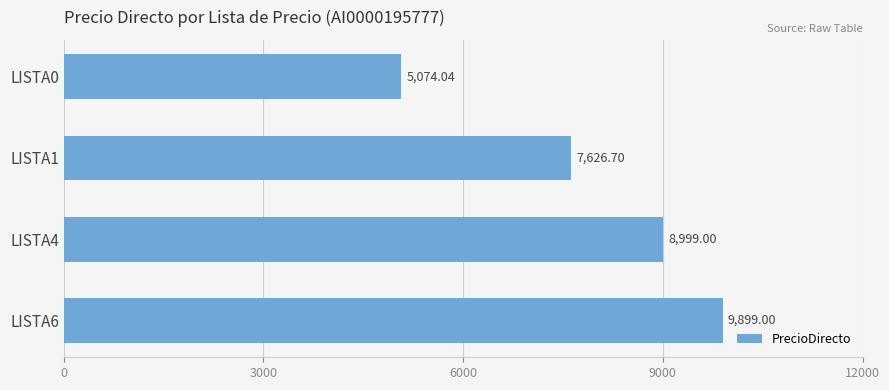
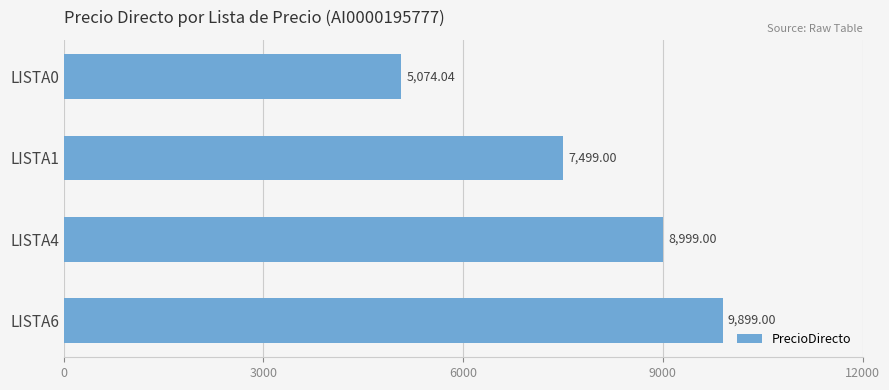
  {
    "LISTA0": "5,074.04",
-   "LISTA1": "7,626.70",
+   "LISTA1": "7,499.00",
    "LISTA4": "8,999.00",
    "LISTA6": "9,899.00"
  }
